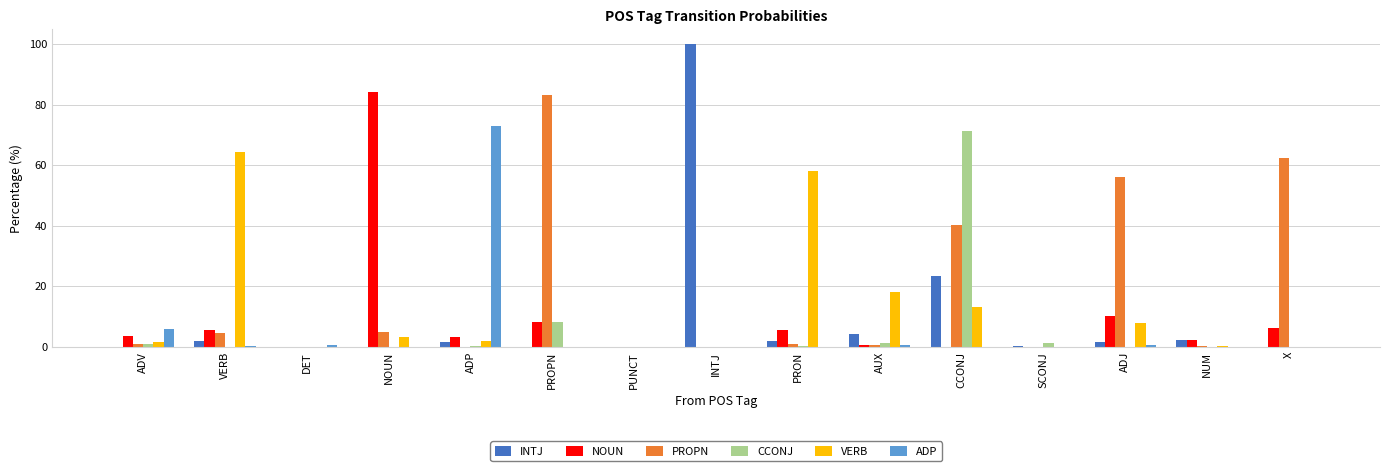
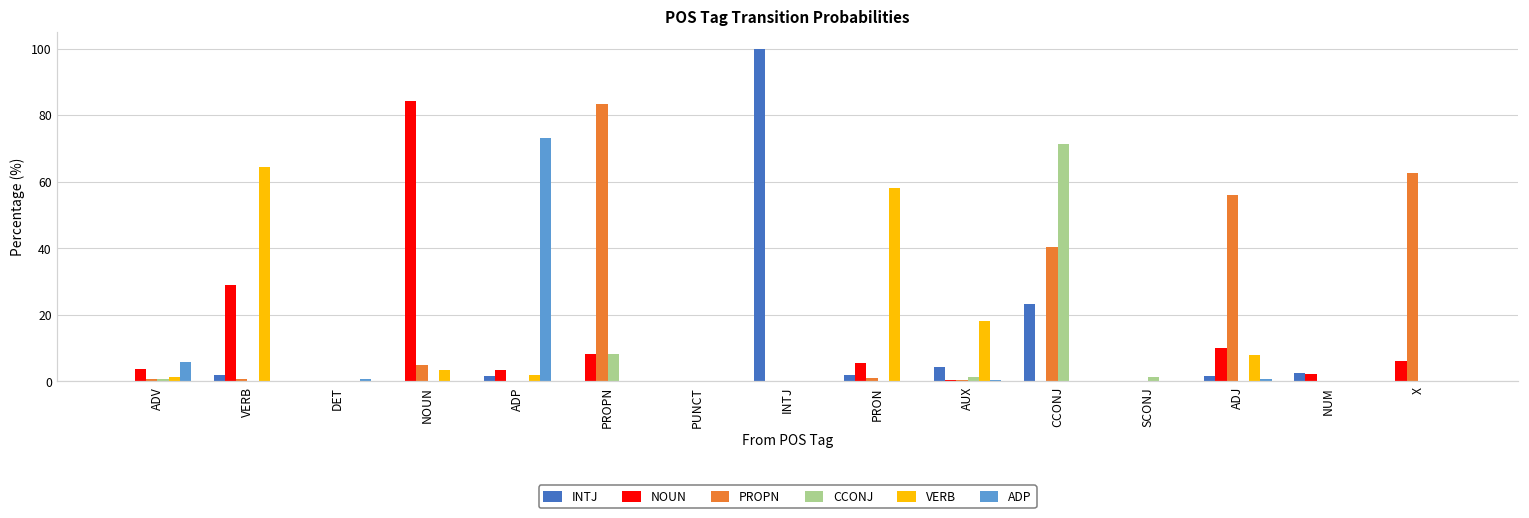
  {
    "NOUN": {
      "ADV": 4,
-     "VERB": 6,
+     "VERB": 29,
      "NOUN": 84,
      "ADP": 3,
      "PROPN": 8,
      "PUNCT": 0,
      "INTJ": 0,
      "PRON": 6,
      "CCONJ": 0,
      "SCONJ": 0,
      "ADJ": 10,
      "NUM": 2,
      "X": 6
    },
    "PROPN": {
      "ADV": 1,
-     "VERB": 4,
+     "VERB": 1,
      "DET": 0,
      "NOUN": 5,
      "PROPN": 83,
      "PUNCT": 0,
      "INTJ": 0,
      "PRON": 1,
      "CCONJ": 40,
      "SCONJ": 0,
      "ADJ": 56,
      "X": 63
    },
    "CCONJ": {
      "ADV": 1,
      "DET": 0,
      "PROPN": 8,
      "INTJ": 0,
      "AUX": 1,
      "CCONJ": 71,
      "SCONJ": 1,
      "NUM": 0,
      "X": 0
    },
    "VERB": {
      "ADV": 1,
      "VERB": 65,
      "NOUN": 3,
      "ADP": 2,
      "PROPN": 0,
      "PUNCT": 0,
      "INTJ": 0,
      "PRON": 58,
      "AUX": 18,
-     "CCONJ": 13,
+     "CCONJ": 0,
      "SCONJ": 0,
      "ADJ": 8,
      "X": 0
    }
  }
